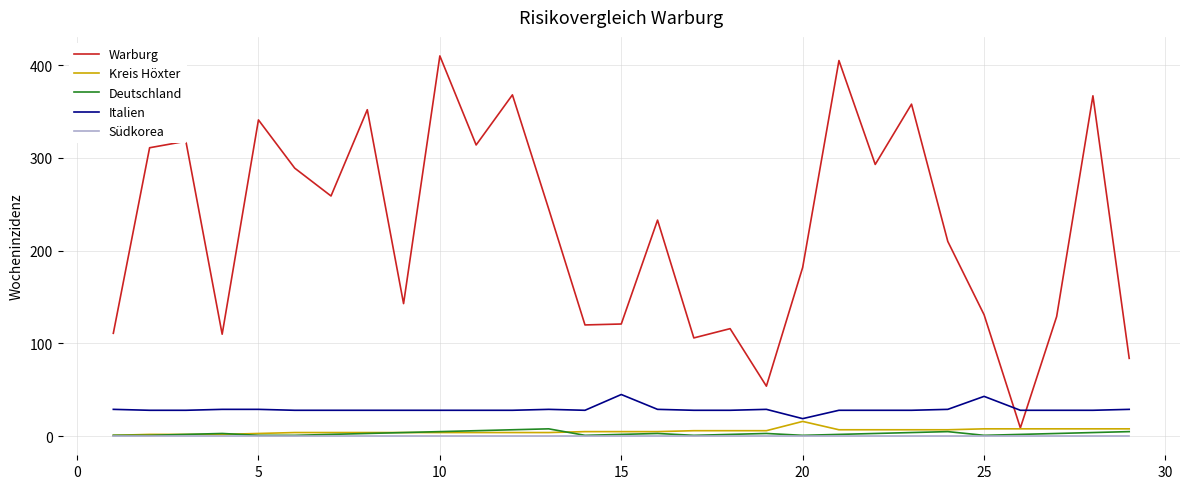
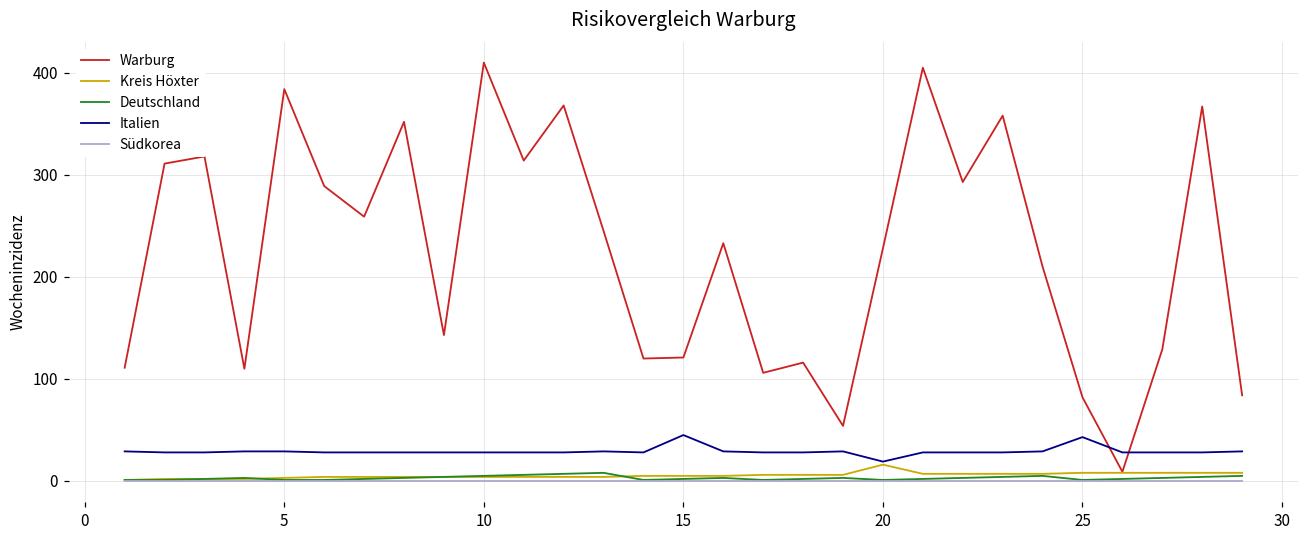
  {
    "Warburg": {
-     "5": 340,
+     "5": 380,
      "10": 410,
      "15": 120,
-     "20": 180,
-     "25": 130
+     "20": 230,
+     "25": 80
    },
    "Kreis Höxter": {
      "15": 10,
      "20": 20,
      "25": 10
    },
    "Italien": {
      "5": 30,
      "10": 30,
      "15": 50,
      "20": 20,
      "25": 40
    },
    "Südkorea": {
      "10": 0
    }
  }
